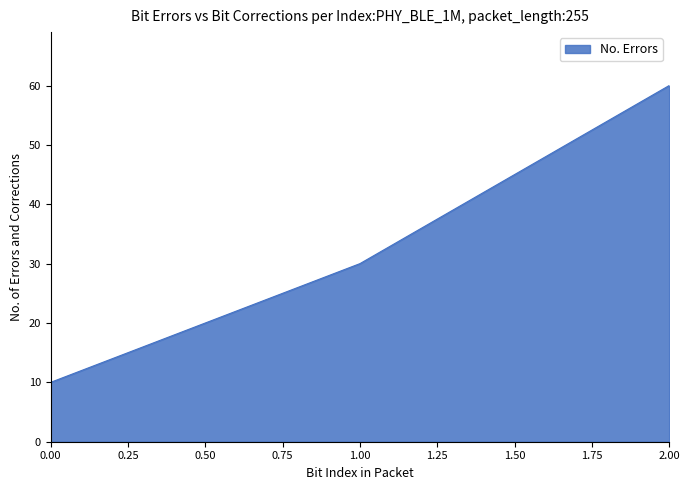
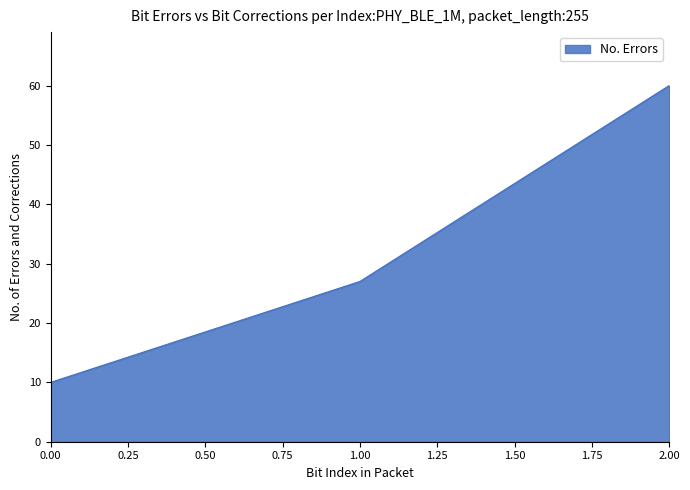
  {
    "0.00": 10,
-   "1.00": 30,
+   "1.00": 27,
    "2.00": 60
  }
